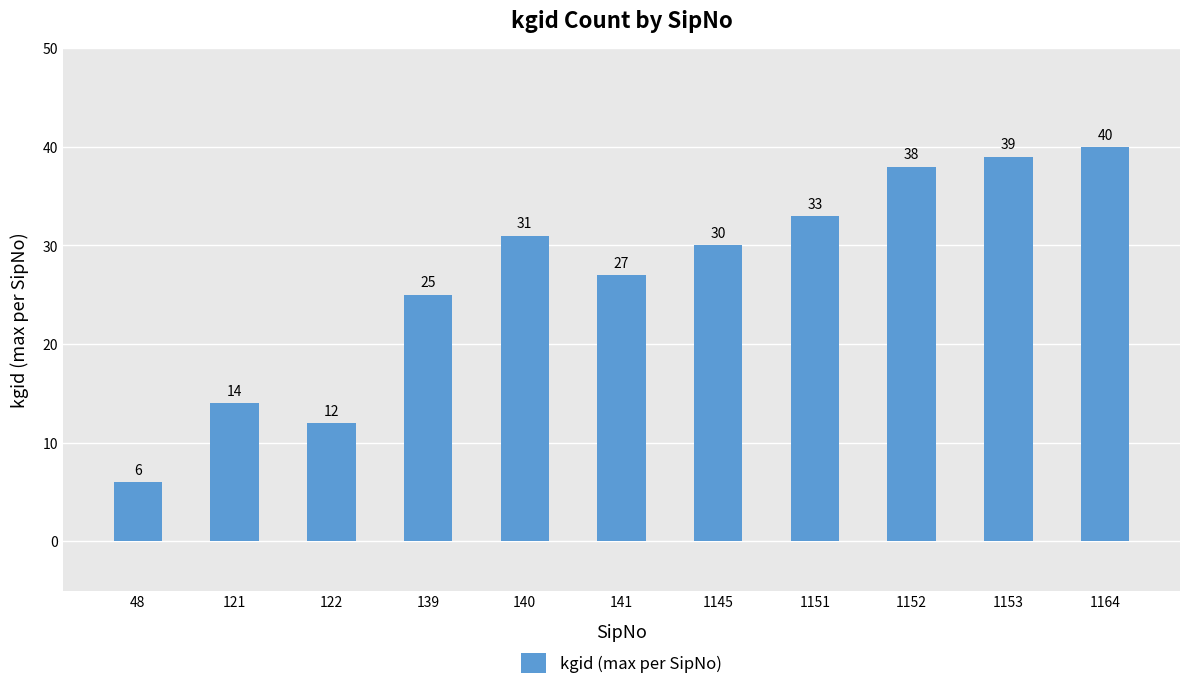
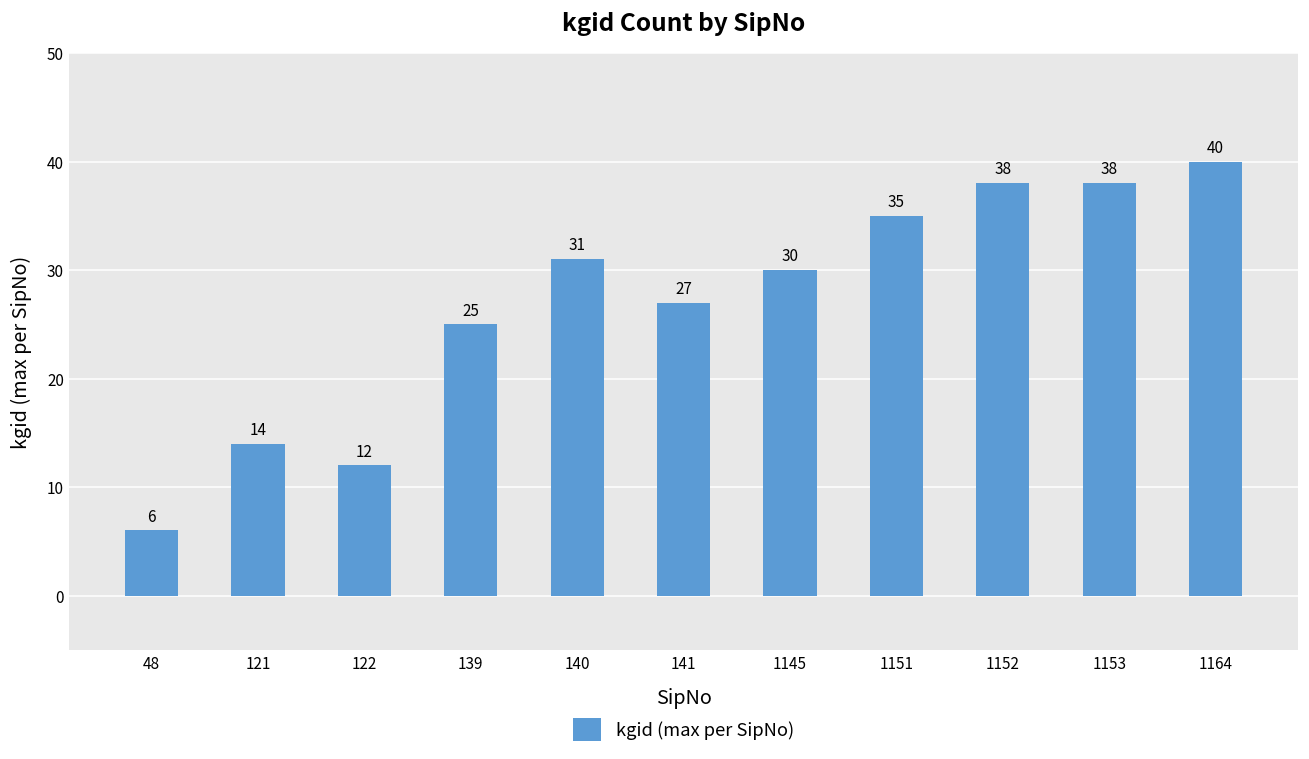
  {
    "48": 6,
    "121": 14,
    "122": 12,
    "139": 25,
    "140": 31,
    "141": 27,
    "1145": 30,
-   "1151": 33,
+   "1151": 35,
    "1152": 38,
-   "1153": 39,
+   "1153": 38,
    "1164": 40
  }
